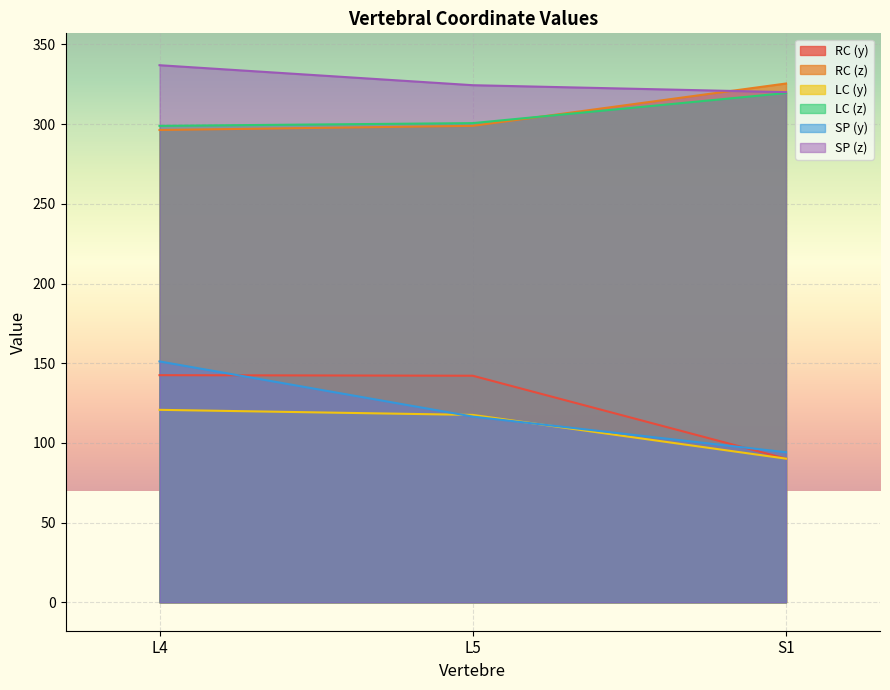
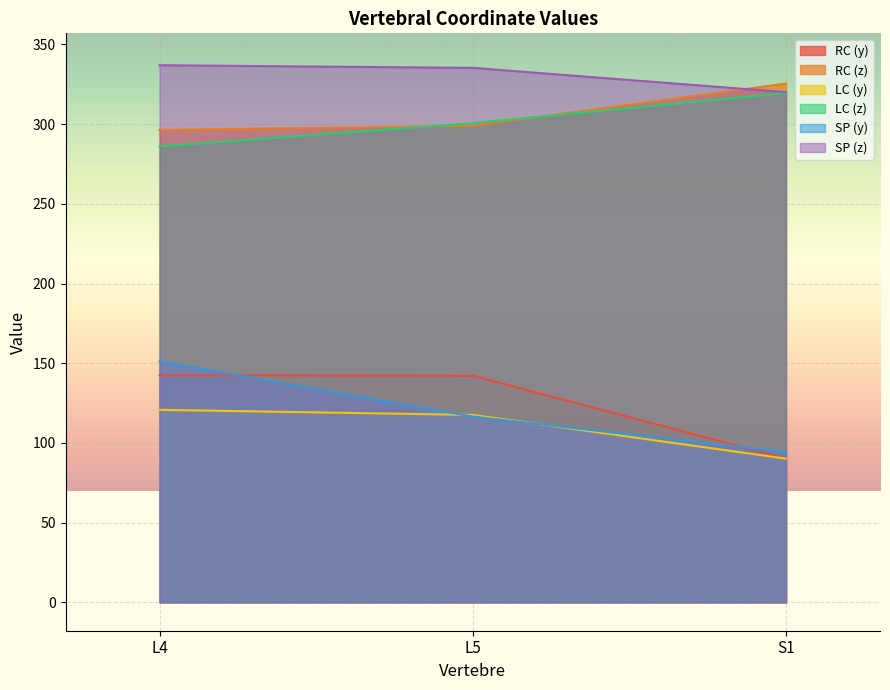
  {
    "LC (y)": {
      "L4": 121
    },
    "LC (z)": {
-     "L4": 299,
+     "L4": 286,
      "L5": 301
    },
    "SP (y)": {
      "L4": 151,
      "S1": 94
    },
    "SP (z)": {
      "L4": 337,
-     "L5": 324
+     "L5": 335
    }
  }
